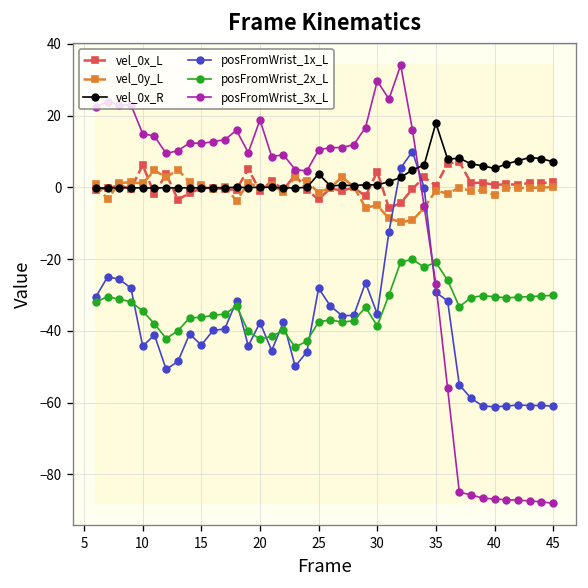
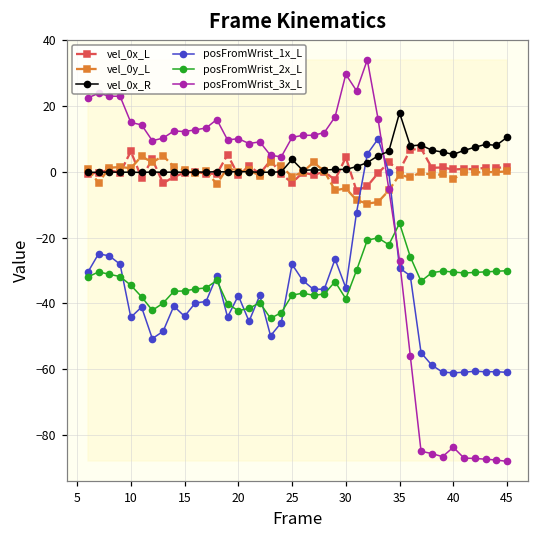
  {
    "vel_0x_R": {
      "10": 0,
      "25": 4,
      "30": 1,
      "35": 18,
      "40": 5,
-     "45": 7
+     "45": 10
    },
    "posFromWrist_1x_L": {
      "10": -44,
      "15": -44,
      "20": -38,
      "25": -28,
      "30": -35,
      "35": -29,
      "40": -61,
      "45": -61
    },
    "posFromWrist_2x_L": {
      "10": -34,
      "15": -36,
      "20": -42,
      "25": -38,
      "30": -39,
-     "35": -21,
+     "35": -16,
      "40": -30,
      "45": -30
    },
    "posFromWrist_3x_L": {
      "10": 15,
      "15": 12,
-     "20": 19,
+     "20": 10,
      "25": 10,
      "30": 30,
      "35": -27,
-     "40": -87,
+     "40": -84,
      "45": -88
    }
  }
